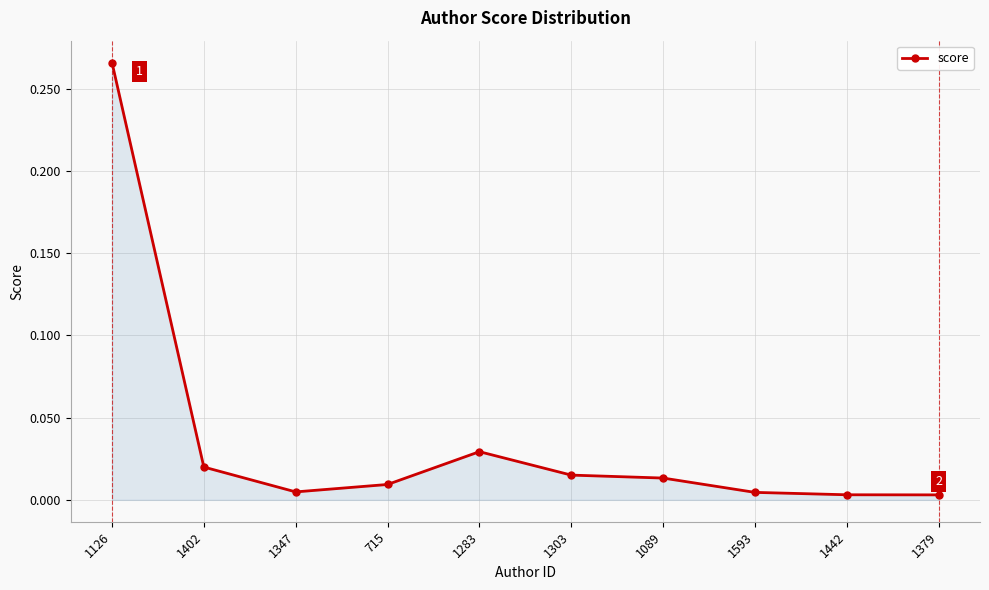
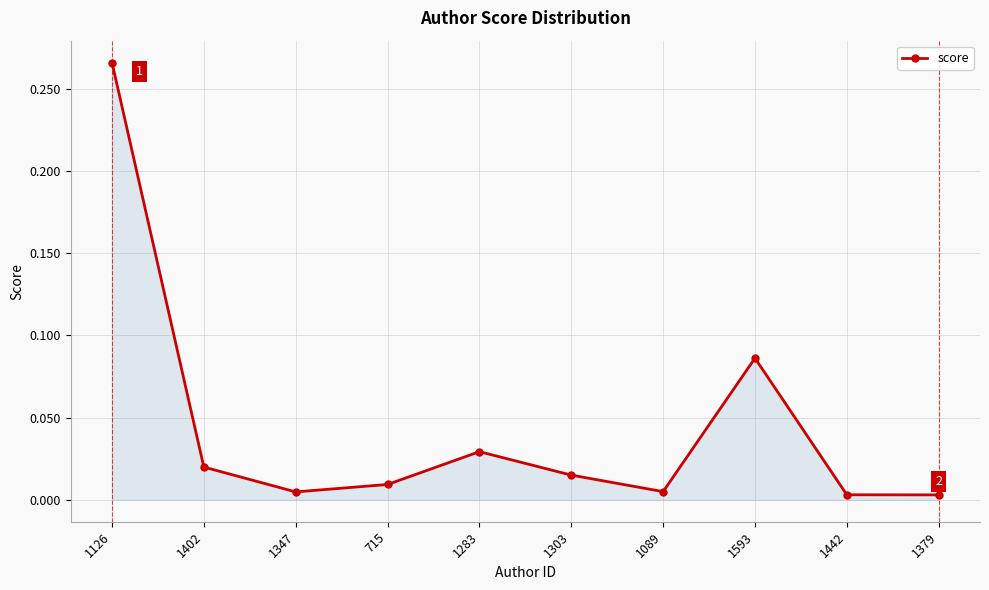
  {
    "1402": 0.020,
    "1347": 0.005,
    "715": 0.009,
    "1283": 0.029,
    "1303": 0.015,
-   "1089": 0.013,
-   "1593": 0.005,
+   "1089": 0.005,
+   "1593": 0.086,
    "1442": 0.003
  }
